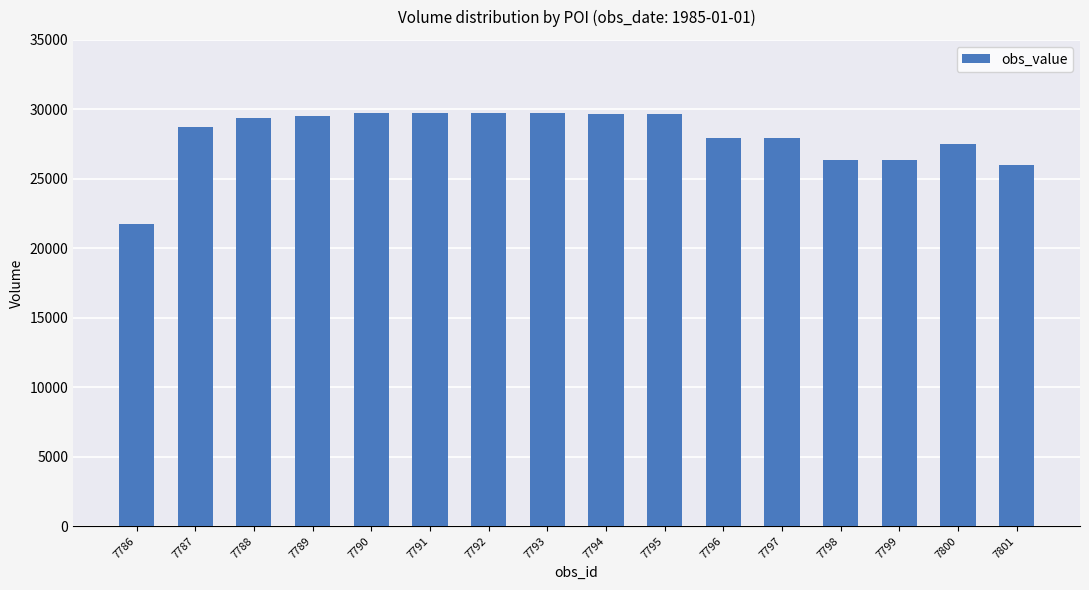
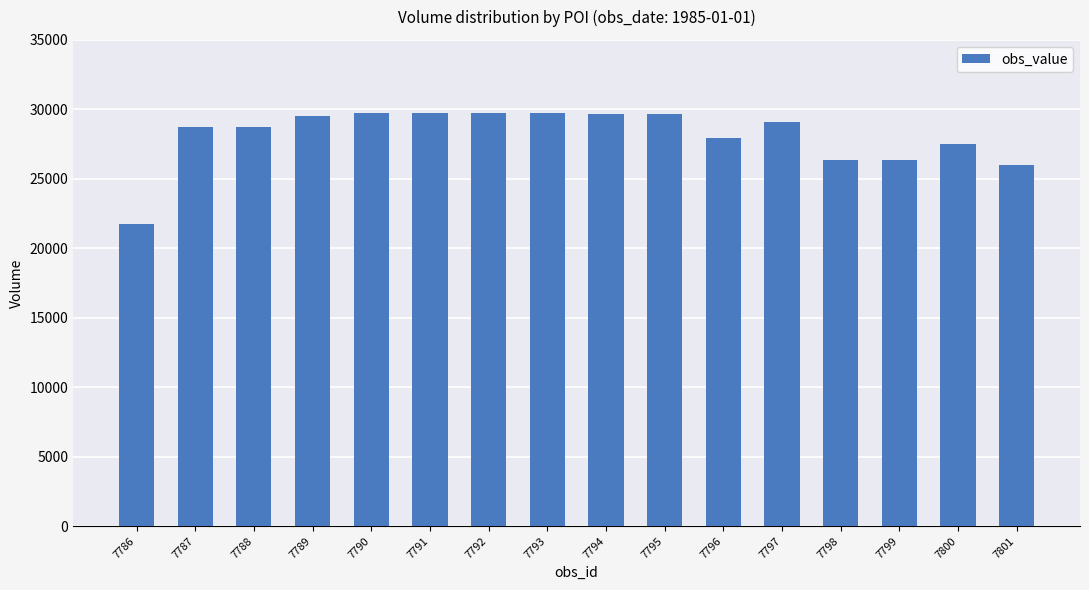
  {
    "7786": 21800,
    "7787": 28700,
-   "7788": 29400,
+   "7788": 28700,
    "7789": 29500,
    "7790": 29800,
    "7791": 29800,
    "7792": 29800,
    "7793": 29800,
    "7794": 29700,
    "7795": 29700,
    "7796": 27900,
-   "7797": 27900,
+   "7797": 29100,
    "7798": 26300,
    "7799": 26300,
    "7800": 27500,
    "7801": 26000
  }
